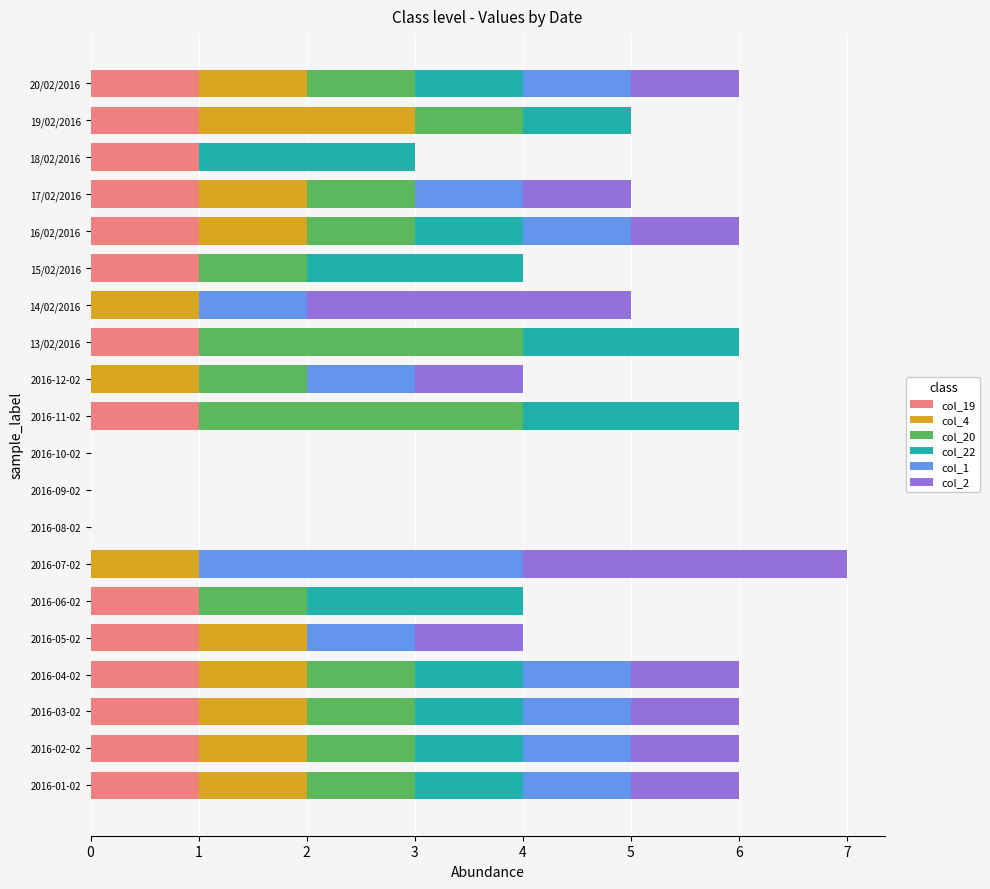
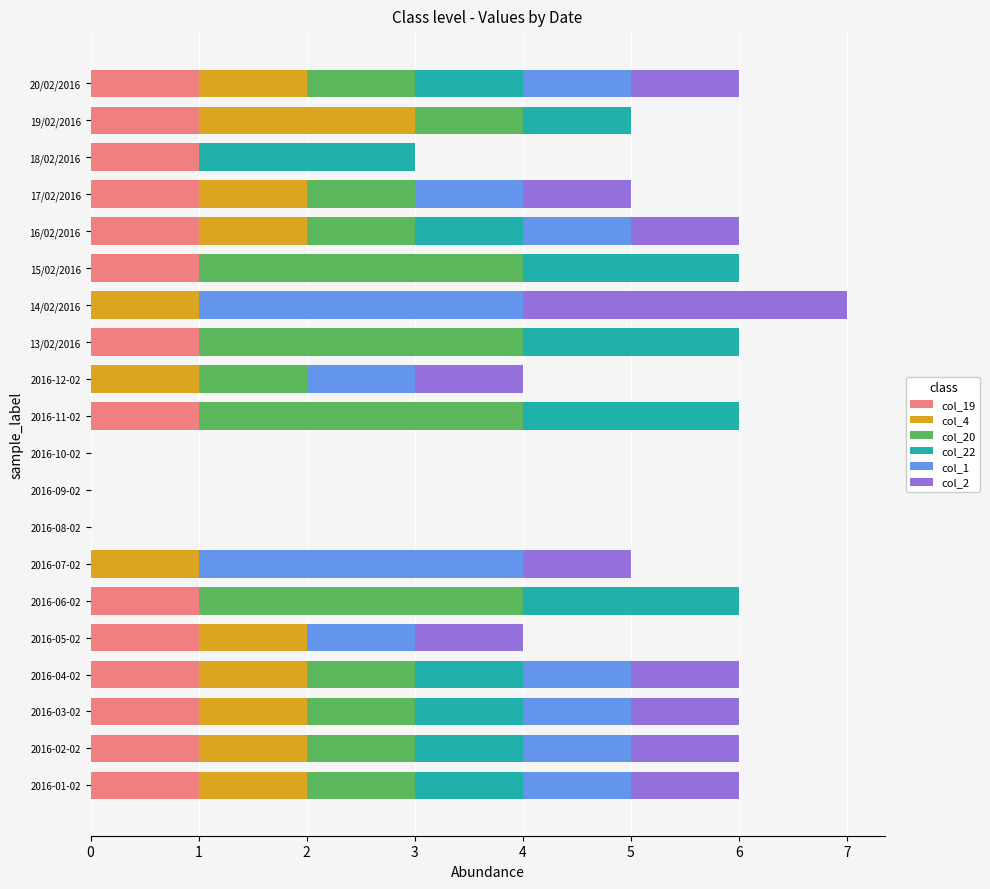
  {
    "col_19": {
      "20/02/2016": 1.00,
      "19/02/2016": 1.00,
      "18/02/2016": 1.00,
      "17/02/2016": 1.00,
      "16/02/2016": 1.00,
      "15/02/2016": 1.00,
      "14/02/2016": 0.00,
      "13/02/2016": 1.00,
      "2016-12-02": 0.00,
      "2016-11-02": 1.00,
      "2016-10-02": 0.00,
      "2016-09-02": 0.00,
      "2016-08-02": 0.00,
      "2016-07-02": 0.00,
      "2016-06-02": 1.00,
      "2016-05-02": 1.00,
      "2016-04-02": 1.00,
      "2016-03-02": 1.00,
      "2016-02-02": 1.00,
      "2016-01-02": 1.00
    },
    "col_4": {
      "20/02/2016": 1.00,
      "19/02/2016": 2.00,
      "18/02/2016": 0.00,
      "17/02/2016": 1.00,
      "16/02/2016": 1.00,
      "15/02/2016": 0.00,
      "14/02/2016": 1.00,
      "13/02/2016": 0.00,
      "2016-12-02": 1.00,
      "2016-11-02": 0.00,
      "2016-10-02": 0.00,
      "2016-09-02": 0.00,
      "2016-08-02": 0.00,
      "2016-07-02": 1.00,
      "2016-06-02": 0.00,
      "2016-05-02": 1.00,
      "2016-04-02": 1.00,
      "2016-03-02": 1.00,
      "2016-02-02": 1.00,
      "2016-01-02": 1.00
    },
    "col_20": {
      "20/02/2016": 1.00,
      "19/02/2016": 1.00,
      "18/02/2016": 0.00,
      "17/02/2016": 1.00,
      "16/02/2016": 1.00,
-     "15/02/2016": 1.00,
+     "15/02/2016": 3.00,
      "14/02/2016": 0.00,
      "13/02/2016": 3.00,
      "2016-12-02": 1.00,
      "2016-11-02": 3.00,
      "2016-10-02": 0.00,
      "2016-09-02": 0.00,
      "2016-08-02": 0.00,
      "2016-07-02": 0.00,
-     "2016-06-02": 1.00,
+     "2016-06-02": 3.00,
      "2016-05-02": 0.00,
      "2016-04-02": 1.00,
      "2016-03-02": 1.00,
      "2016-02-02": 1.00,
      "2016-01-02": 1.00
    },
    "col_22": {
      "20/02/2016": 1.00,
      "19/02/2016": 1.00,
      "18/02/2016": 2.00,
      "17/02/2016": 0.00,
      "16/02/2016": 1.00,
      "15/02/2016": 2.00,
      "14/02/2016": 0.00,
      "13/02/2016": 2.00,
      "2016-12-02": 0.00,
      "2016-11-02": 2.00,
      "2016-10-02": 0.00,
      "2016-09-02": 0.00,
      "2016-08-02": 0.00,
      "2016-07-02": 0.00,
      "2016-06-02": 2.00,
      "2016-05-02": 0.00,
      "2016-04-02": 1.00,
      "2016-03-02": 1.00,
      "2016-02-02": 1.00,
      "2016-01-02": 1.00
    },
    "col_1": {
      "20/02/2016": 1.00,
      "19/02/2016": 0.00,
      "18/02/2016": 0.00,
      "17/02/2016": 1.00,
      "16/02/2016": 1.00,
      "15/02/2016": 0.00,
-     "14/02/2016": 1.00,
+     "14/02/2016": 3.00,
      "13/02/2016": 0.00,
      "2016-12-02": 1.00,
      "2016-11-02": 0.00,
      "2016-10-02": 0.00,
      "2016-09-02": 0.00,
      "2016-08-02": 0.00,
      "2016-07-02": 3.00,
      "2016-06-02": 0.00,
      "2016-05-02": 1.00,
      "2016-04-02": 1.00,
      "2016-03-02": 1.00,
      "2016-02-02": 1.00,
      "2016-01-02": 1.00
    },
    "col_2": {
      "20/02/2016": 1.00,
      "19/02/2016": 0.00,
      "18/02/2016": 0.00,
      "17/02/2016": 1.00,
      "16/02/2016": 1.00,
      "15/02/2016": 0.00,
      "14/02/2016": 3.00,
      "13/02/2016": 0.00,
      "2016-12-02": 1.00,
      "2016-11-02": 0.00,
      "2016-10-02": 0.00,
      "2016-09-02": 0.00,
      "2016-08-02": 0.00,
-     "2016-07-02": 3.00,
+     "2016-07-02": 1.00,
      "2016-06-02": 0.00,
      "2016-05-02": 1.00,
      "2016-04-02": 1.00,
      "2016-03-02": 1.00,
      "2016-02-02": 1.00,
      "2016-01-02": 1.00
    }
  }
